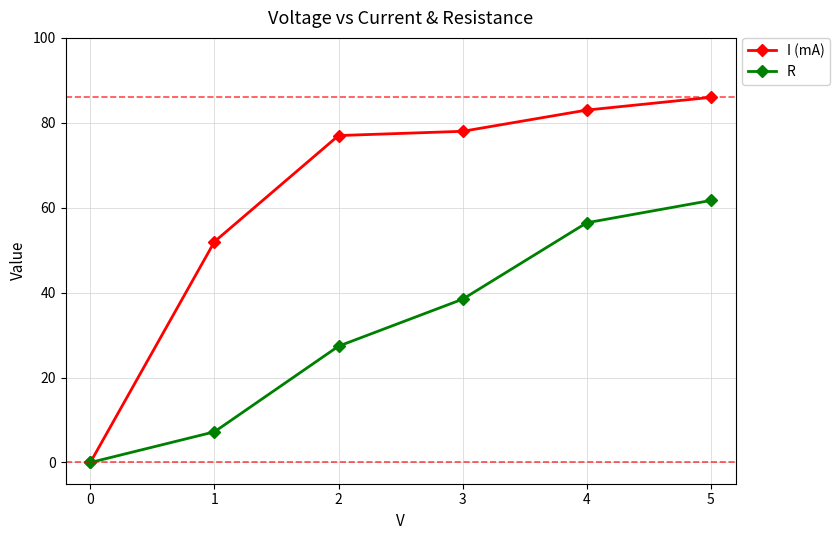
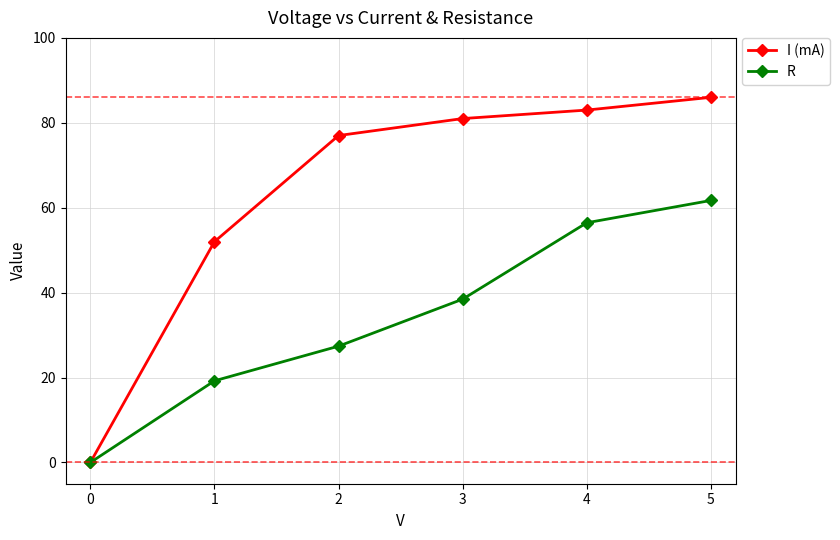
  {
    "I (mA)": {
      "1": 52,
      "2": 77,
-     "3": 78,
+     "3": 81,
      "4": 83,
      "5": 86
    },
    "R": {
-     "1": 7,
+     "1": 19,
      "2": 27,
      "3": 38,
      "4": 56,
      "5": 62
    }
  }
